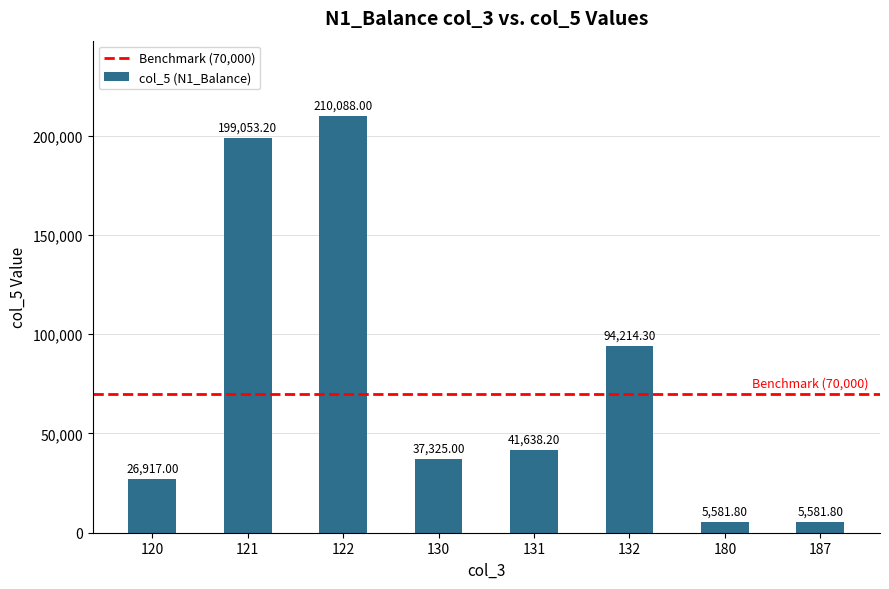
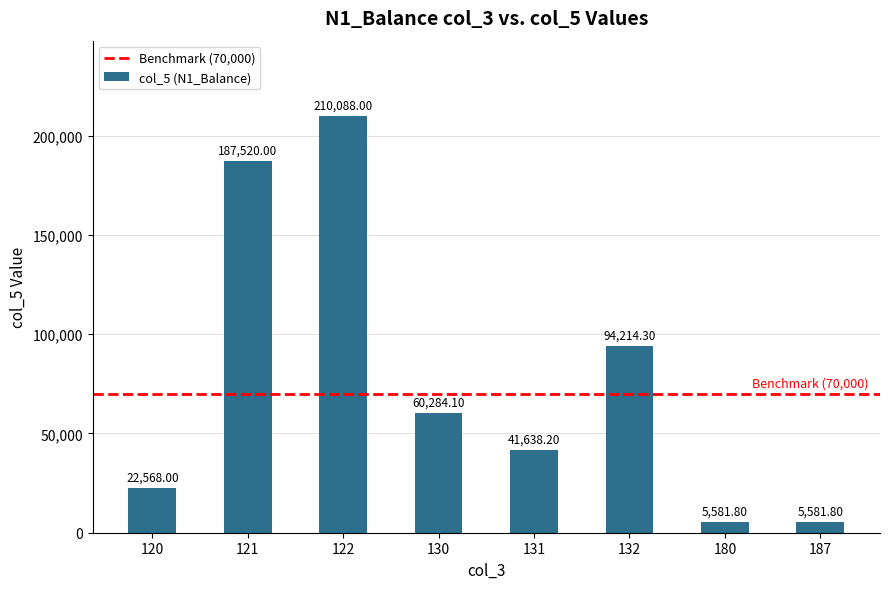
  {
-   "120": "26,917.00",
-   "121": "199,053.20",
+   "120": "22,568.00",
+   "121": "187,520.00",
    "122": "210,088.00",
-   "130": "37,325.00",
+   "130": "60,284.10",
    "131": "41,638.20",
    "132": "94,214.30",
    "180": "5,581.80",
    "187": "5,581.80"
  }
